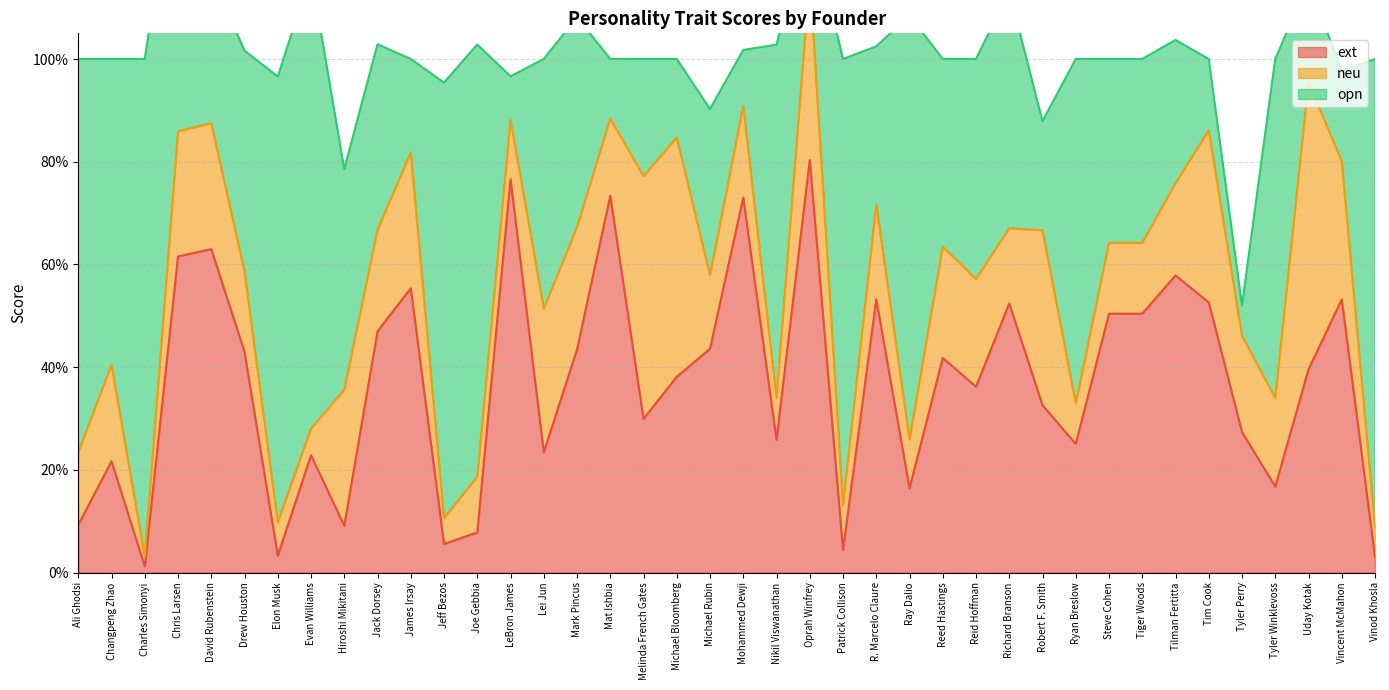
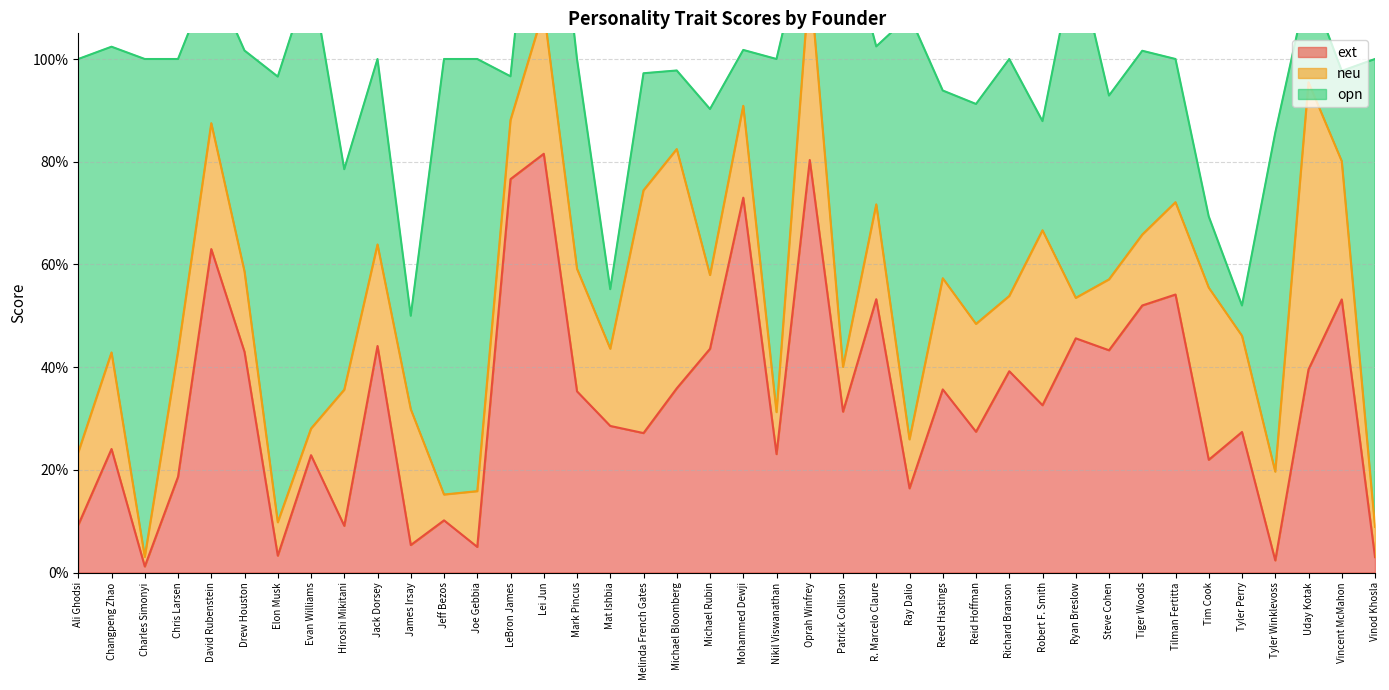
  {
    "ext": {
      "Ali Ghodsi": "9%",
-     "Changpeng Zhao": "22%",
+     "Changpeng Zhao": "24%",
      "Charles Simonyi": "1%",
-     "Chris Larsen": "62%",
+     "Chris Larsen": "19%",
      "David Rubenstein": "63%",
      "Drew Houston": "43%",
      "Elon Musk": "3%",
      "Evan Williams": "23%",
      "Hiroshi Mikitani": "9%",
-     "Jack Dorsey": "47%",
-     "James Irsay": "55%",
-     "Jeff Bezos": "6%",
-     "Joe Gebbia": "8%",
+     "Jack Dorsey": "44%",
+     "James Irsay": "5%",
+     "Jeff Bezos": "10%",
+     "Joe Gebbia": "5%",
      "LeBron James": "77%",
-     "Lei Jun": "23%",
-     "Mark Pincus": "43%",
-     "Mat Ishbia": "73%",
-     "Melinda French Gates": "30%",
-     "Michael Bloomberg": "38%",
+     "Lei Jun": "82%",
+     "Mark Pincus": "35%",
+     "Mat Ishbia": "29%",
+     "Melinda French Gates": "27%",
+     "Michael Bloomberg": "36%",
      "Michael Rubin": "44%",
      "Mohammed Dewji": "73%",
-     "Nikil Viswanathan": "26%",
+     "Nikil Viswanathan": "23%",
      "Oprah Winfrey": "80%",
-     "Patrick Collison": "4%",
+     "Patrick Collison": "31%",
      "R. Marcelo Claure": "53%",
      "Ray Dalio": "16%",
-     "Reed Hastings": "42%",
-     "Reid Hoffman": "36%",
-     "Richard Branson": "52%",
+     "Reed Hastings": "36%",
+     "Reid Hoffman": "27%",
+     "Richard Branson": "39%",
      "Robert F. Smith": "33%",
-     "Ryan Breslow": "25%",
-     "Steve Cohen": "50%",
-     "Tiger Woods": "50%",
-     "Tilman Fertitta": "58%",
-     "Tim Cook": "53%",
+     "Ryan Breslow": "46%",
+     "Steve Cohen": "43%",
+     "Tiger Woods": "52%",
+     "Tilman Fertitta": "54%",
+     "Tim Cook": "22%",
      "Tyler Perry": "27%",
-     "Tyler Winklevoss": "17%",
+     "Tyler Winklevoss": "2%",
      "Uday Kotak": "40%",
      "Vincent McMahon": "53%",
      "Vinod Khosla": "3%"
    },
    "neu": {
      "Ali Ghodsi": "14%",
      "Changpeng Zhao": "19%",
      "Charles Simonyi": "2%",
      "Chris Larsen": "24%",
      "David Rubenstein": "25%",
      "Drew Houston": "16%",
      "Elon Musk": "7%",
      "Evan Williams": "5%",
      "Hiroshi Mikitani": "27%",
      "Jack Dorsey": "20%",
      "James Irsay": "26%",
      "Jeff Bezos": "5%",
      "Joe Gebbia": "11%",
      "LeBron James": "12%",
      "Mark Pincus": "24%",
      "Mat Ishbia": "15%",
      "Melinda French Gates": "47%",
      "Michael Bloomberg": "47%",
      "Michael Rubin": "14%",
      "Mohammed Dewji": "18%",
      "Nikil Viswanathan": "8%",
      "Patrick Collison": "9%",
      "R. Marcelo Claure": "18%",
      "Ray Dalio": "10%",
      "Reed Hastings": "22%",
      "Reid Hoffman": "21%",
      "Richard Branson": "15%",
      "Robert F. Smith": "34%",
      "Ryan Breslow": "8%",
      "Steve Cohen": "14%",
      "Tiger Woods": "14%",
      "Tilman Fertitta": "18%",
      "Tim Cook": "34%",
      "Tyler Perry": "19%",
      "Tyler Winklevoss": "17%",
      "Vincent McMahon": "27%",
      "Vinod Khosla": "6%"
    },
    "opn": {
      "Ali Ghodsi": "77%",
      "Changpeng Zhao": "60%",
      "Charles Simonyi": "97%",
      "Drew Houston": "43%",
      "Elon Musk": "87%",
      "Hiroshi Mikitani": "43%",
      "Jack Dorsey": "36%",
      "James Irsay": "18%",
      "Jeff Bezos": "85%",
      "Joe Gebbia": "84%",
      "LeBron James": "8%",
      "Mat Ishbia": "12%",
      "Melinda French Gates": "23%",
      "Michael Bloomberg": "15%",
      "Michael Rubin": "32%",
      "Mohammed Dewji": "11%",
      "Nikil Viswanathan": "69%",
      "R. Marcelo Claure": "31%",
      "Reed Hastings": "37%",
      "Reid Hoffman": "43%",
      "Robert F. Smith": "21%",
      "Steve Cohen": "36%",
      "Tiger Woods": "36%",
      "Tilman Fertitta": "28%",
      "Tim Cook": "14%",
      "Tyler Perry": "6%",
      "Tyler Winklevoss": "66%",
      "Vinod Khosla": "91%"
    }
  }
